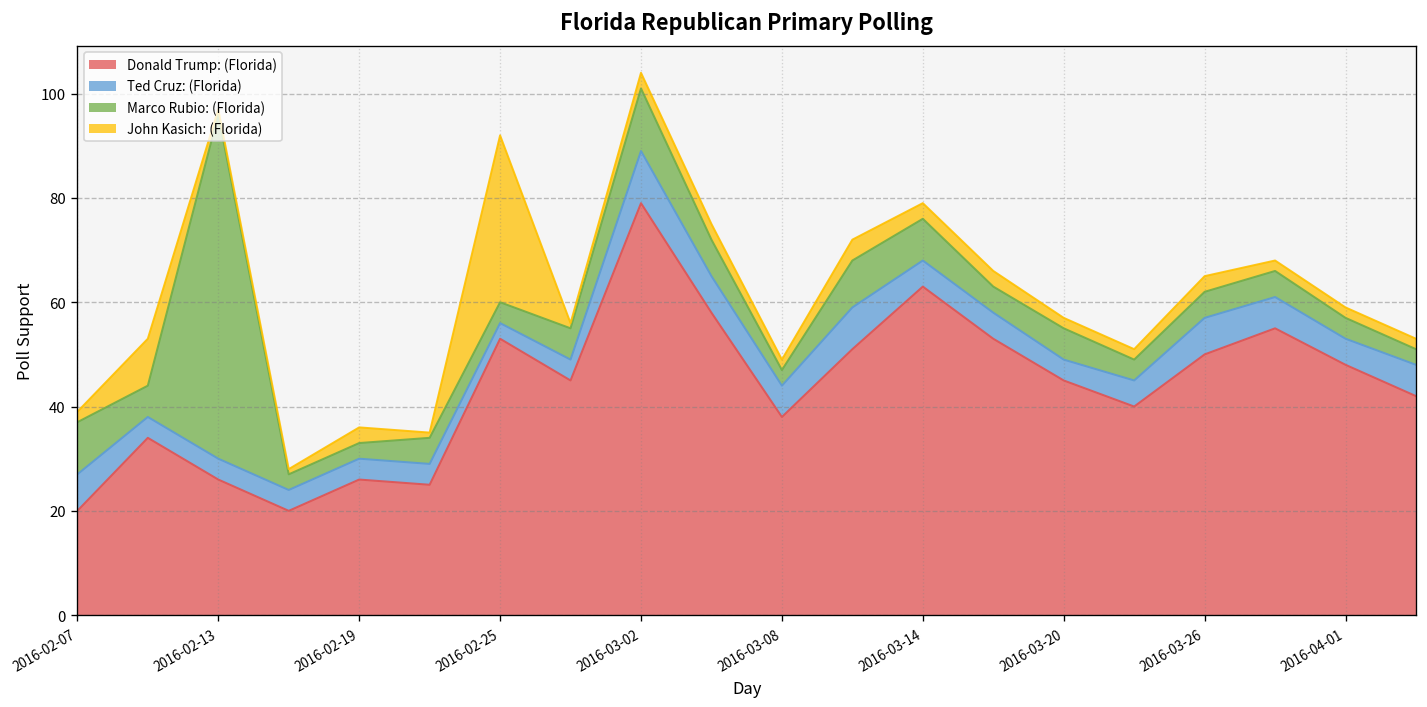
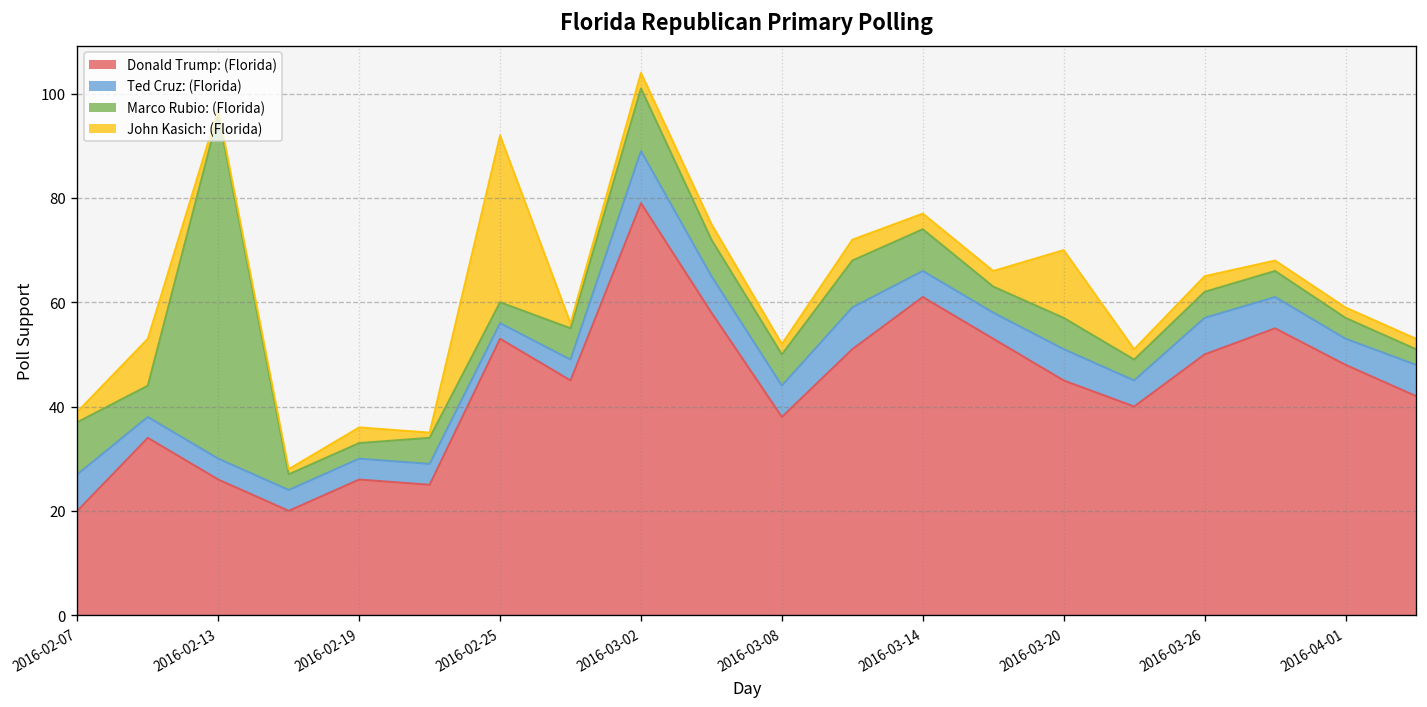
  {
    "Donald Trump: (Florida)": {
      "2016-02-07": 20,
      "2016-02-13": 26,
      "2016-02-19": 26,
      "2016-02-25": 53,
      "2016-03-02": 79,
      "2016-03-08": 38,
-     "2016-03-14": 63,
+     "2016-03-14": 61,
      "2016-03-20": 45,
      "2016-03-26": 50,
      "2016-04-01": 48
    },
    "Ted Cruz: (Florida)": {
      "2016-02-07": 7,
      "2016-02-13": 4,
      "2016-02-19": 4,
      "2016-02-25": 3,
      "2016-03-02": 10,
      "2016-03-08": 6,
      "2016-03-14": 5,
-     "2016-03-20": 4,
+     "2016-03-20": 6,
      "2016-03-26": 7,
      "2016-04-01": 5
    },
    "Marco Rubio: (Florida)": {
      "2016-02-07": 10,
      "2016-02-19": 3,
      "2016-02-25": 4,
      "2016-03-02": 12,
-     "2016-03-08": 3,
+     "2016-03-08": 6,
      "2016-03-14": 8,
      "2016-03-20": 6,
      "2016-03-26": 5,
      "2016-04-01": 4
    },
    "John Kasich: (Florida)": {
      "2016-02-07": 2,
      "2016-02-19": 3,
      "2016-02-25": 32,
      "2016-03-02": 3,
      "2016-03-08": 2,
      "2016-03-14": 3,
-     "2016-03-20": 2,
+     "2016-03-20": 13,
      "2016-03-26": 3,
      "2016-04-01": 2
    }
  }
